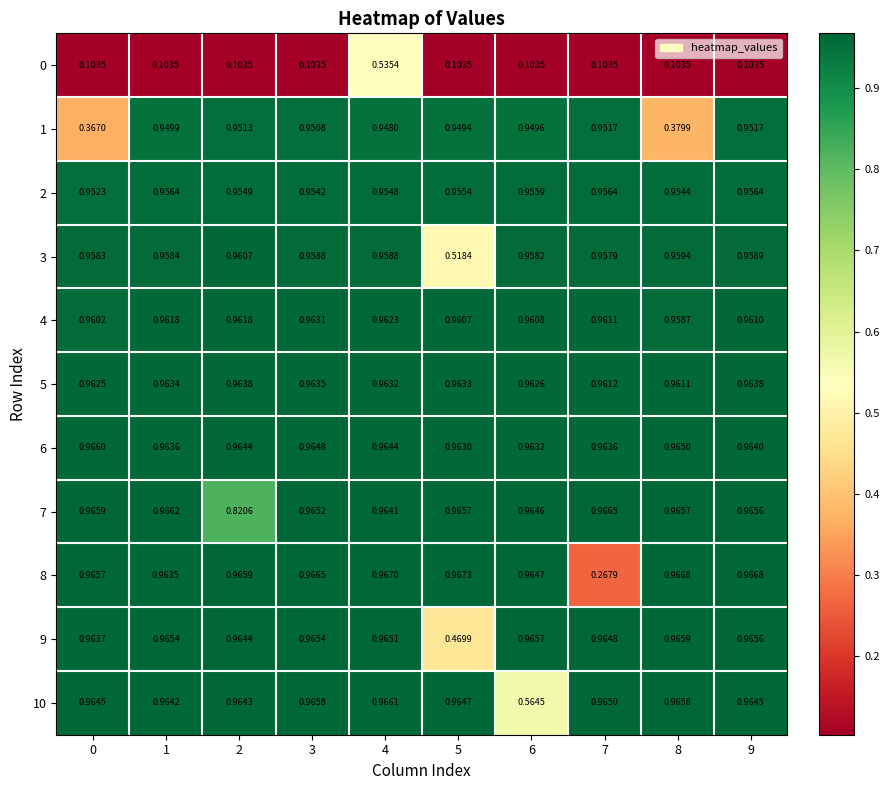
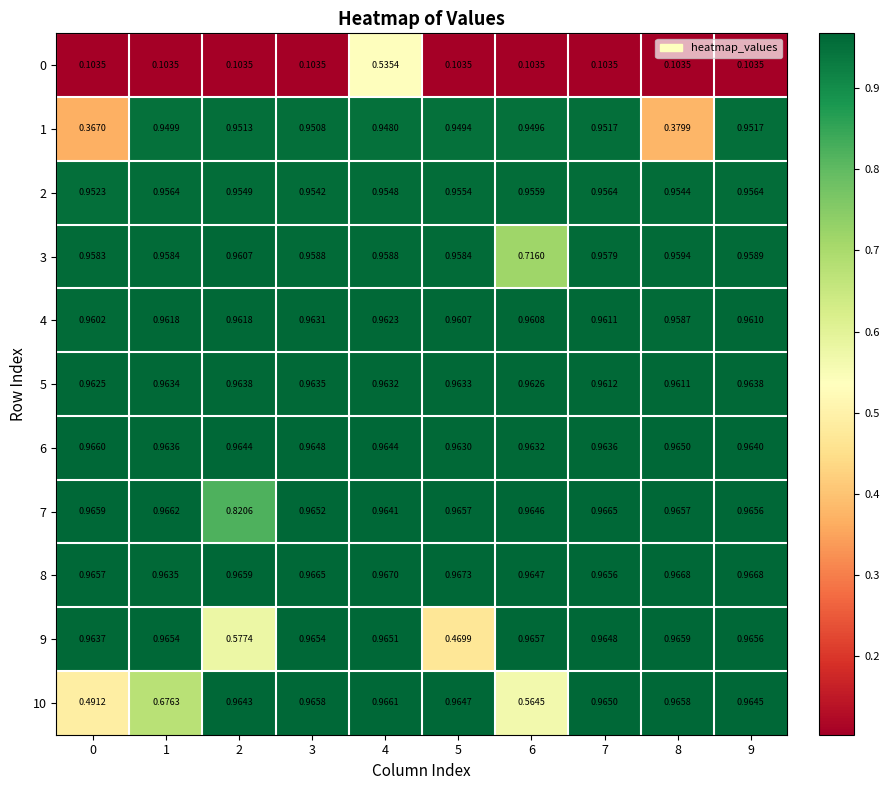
  {
    "0": {
      "0": 0.1035,
      "1": 0.1035,
      "2": 0.1035,
      "3": 0.1035,
      "4": 0.5354,
      "5": 0.1035,
      "6": 0.1035,
      "7": 0.1035,
      "8": 0.1035,
      "9": 0.1035
    },
    "1": {
      "0": 0.3670,
      "1": 0.9499,
      "2": 0.9513,
      "3": 0.9508,
      "4": 0.9480,
      "5": 0.9494,
      "6": 0.9496,
      "7": 0.9517,
      "8": 0.3799,
      "9": 0.9517
    },
    "2": {
      "0": 0.9523,
      "1": 0.9564,
      "2": 0.9549,
      "3": 0.9542,
      "4": 0.9548,
      "5": 0.9554,
      "6": 0.9559,
      "7": 0.9564,
      "8": 0.9544,
      "9": 0.9564
    },
    "3": {
      "0": 0.9583,
      "1": 0.9584,
      "2": 0.9607,
      "3": 0.9588,
      "4": 0.9588,
-     "5": 0.5184,
-     "6": 0.9582,
+     "5": 0.9584,
+     "6": 0.7160,
      "7": 0.9579,
      "8": 0.9594,
      "9": 0.9589
    },
    "4": {
      "0": 0.9602,
      "1": 0.9618,
      "2": 0.9618,
      "3": 0.9631,
      "4": 0.9623,
      "5": 0.9607,
      "6": 0.9608,
      "7": 0.9611,
      "8": 0.9587,
      "9": 0.9610
    },
    "5": {
      "0": 0.9625,
      "1": 0.9634,
      "2": 0.9638,
      "3": 0.9635,
      "4": 0.9632,
      "5": 0.9633,
      "6": 0.9626,
      "7": 0.9612,
      "8": 0.9611,
      "9": 0.9638
    },
    "6": {
      "0": 0.9660,
      "1": 0.9636,
      "2": 0.9644,
      "3": 0.9648,
      "4": 0.9644,
      "5": 0.9630,
      "6": 0.9632,
      "7": 0.9636,
      "8": 0.9650,
      "9": 0.9640
    },
    "7": {
      "0": 0.9659,
      "1": 0.9662,
      "2": 0.8206,
      "3": 0.9652,
      "4": 0.9641,
      "5": 0.9657,
      "6": 0.9646,
      "7": 0.9665,
      "8": 0.9657,
      "9": 0.9656
    },
    "8": {
      "0": 0.9657,
      "1": 0.9635,
      "2": 0.9659,
      "3": 0.9665,
      "4": 0.9670,
      "5": 0.9673,
      "6": 0.9647,
-     "7": 0.2679,
+     "7": 0.9656,
      "8": 0.9668,
      "9": 0.9668
    },
    "9": {
      "0": 0.9637,
      "1": 0.9654,
-     "2": 0.9644,
+     "2": 0.5774,
      "3": 0.9654,
      "4": 0.9651,
      "5": 0.4699,
      "6": 0.9657,
      "7": 0.9648,
      "8": 0.9659,
      "9": 0.9656
    },
    "10": {
-     "0": 0.9645,
-     "1": 0.9642,
+     "0": 0.4912,
+     "1": 0.6763,
      "2": 0.9643,
      "3": 0.9658,
      "4": 0.9661,
      "5": 0.9647,
      "6": 0.5645,
      "7": 0.9650,
      "8": 0.9658,
      "9": 0.9645
    }
  }
